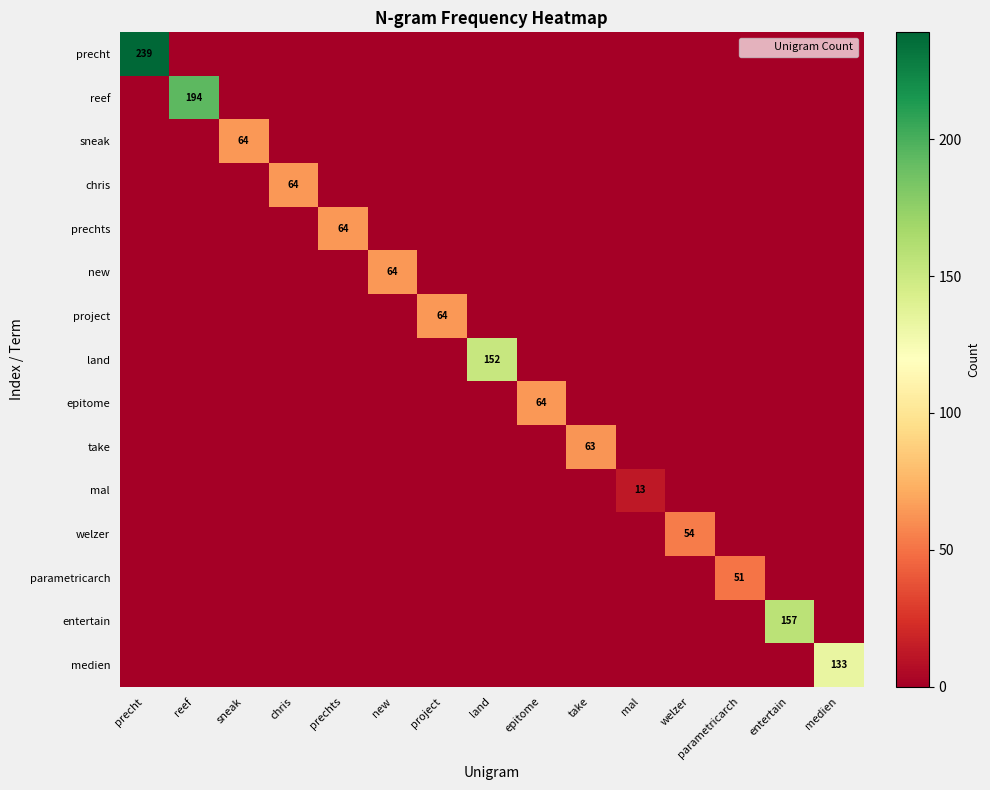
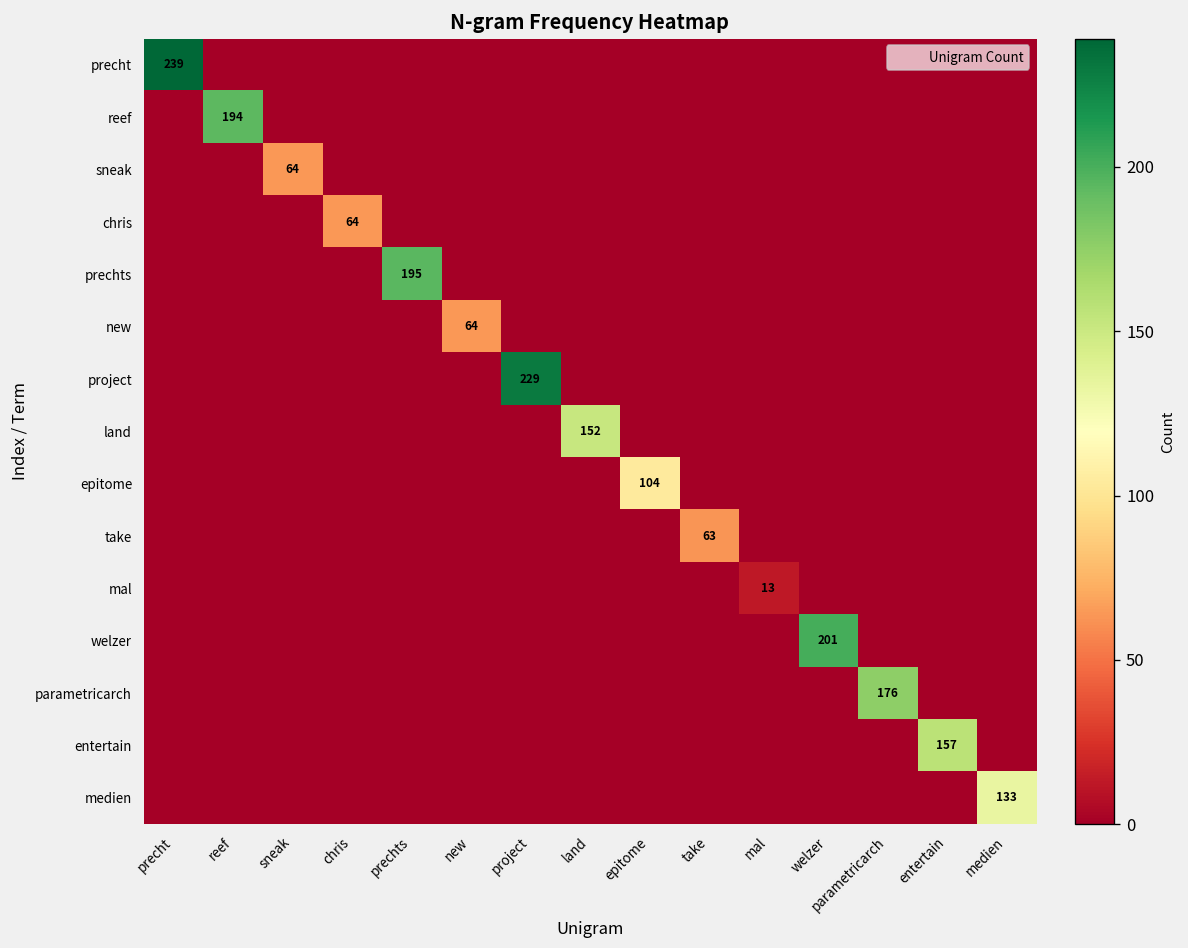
  {
    "precht": {
      "precht": 239
    },
    "reef": {
      "reef": 194
    },
    "sneak": {
      "sneak": 64
    },
    "chris": {
      "chris": 64
    },
    "prechts": {
-     "prechts": 64
+     "prechts": 195
    },
    "new": {
      "new": 64
    },
    "project": {
-     "project": 64
+     "project": 229
    },
    "land": {
      "land": 152
    },
    "epitome": {
-     "epitome": 64
+     "epitome": 104
    },
    "take": {
      "take": 63
    },
    "mal": {
      "mal": 13
    },
    "welzer": {
-     "welzer": 54
+     "welzer": 201
    },
    "parametricarch": {
-     "parametricarch": 51
+     "parametricarch": 176
    },
    "entertain": {
      "entertain": 157
    },
    "medien": {
      "medien": 133
    }
  }
